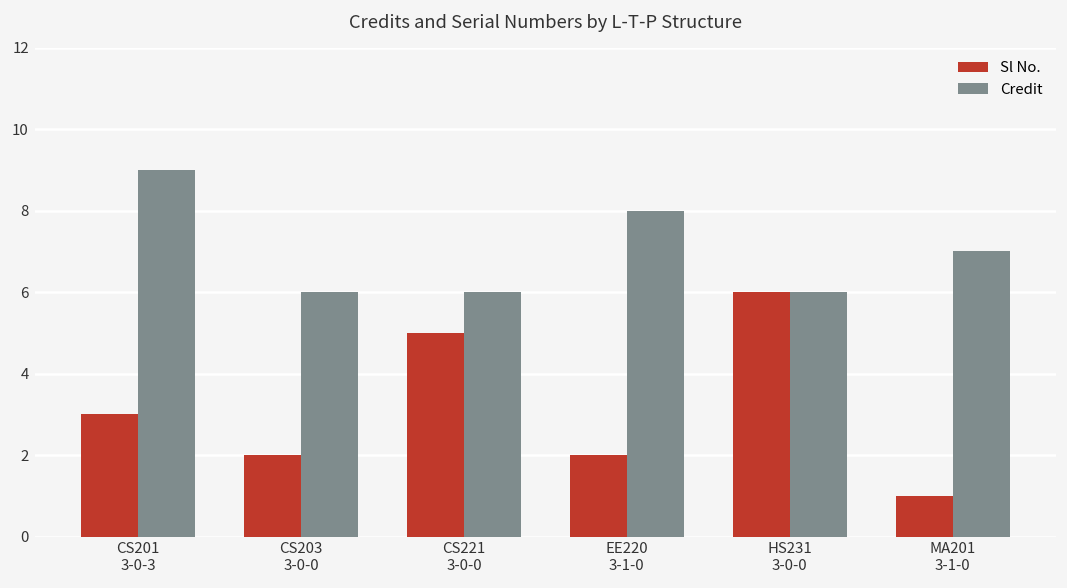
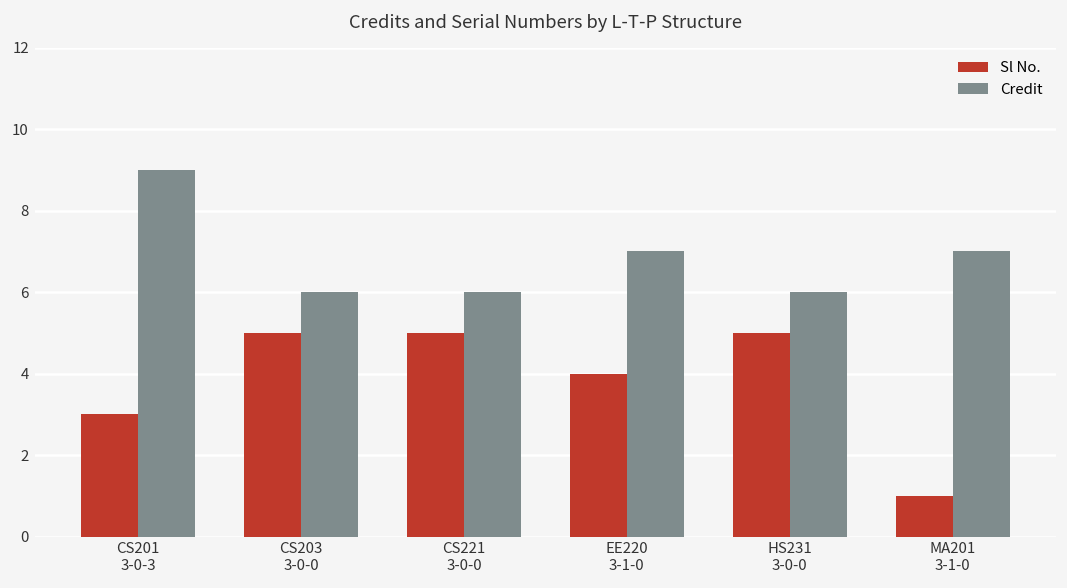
  {
    "Sl No.": {
      "CS201 3-0-3": 3,
-     "CS203 3-0-0": 2,
+     "CS203 3-0-0": 5,
      "CS221 3-0-0": 5,
-     "EE220 3-1-0": 2,
-     "HS231 3-0-0": 6,
+     "EE220 3-1-0": 4,
+     "HS231 3-0-0": 5,
      "MA201 3-1-0": 1
    },
    "Credit": {
      "CS201 3-0-3": 9,
      "CS203 3-0-0": 6,
      "CS221 3-0-0": 6,
-     "EE220 3-1-0": 8,
+     "EE220 3-1-0": 7,
      "HS231 3-0-0": 6,
      "MA201 3-1-0": 7
    }
  }
